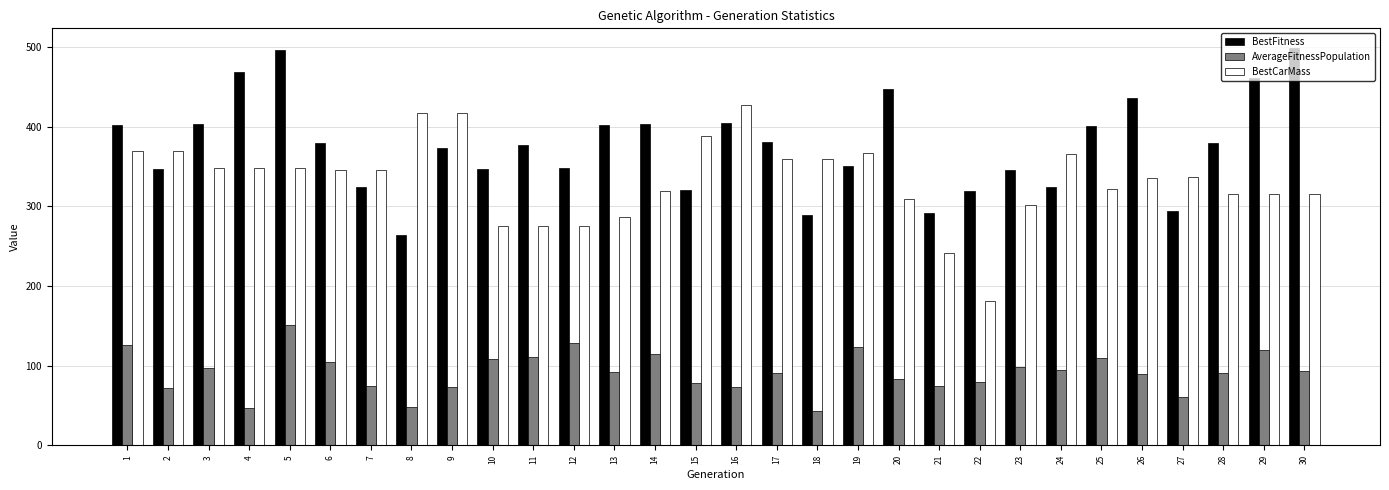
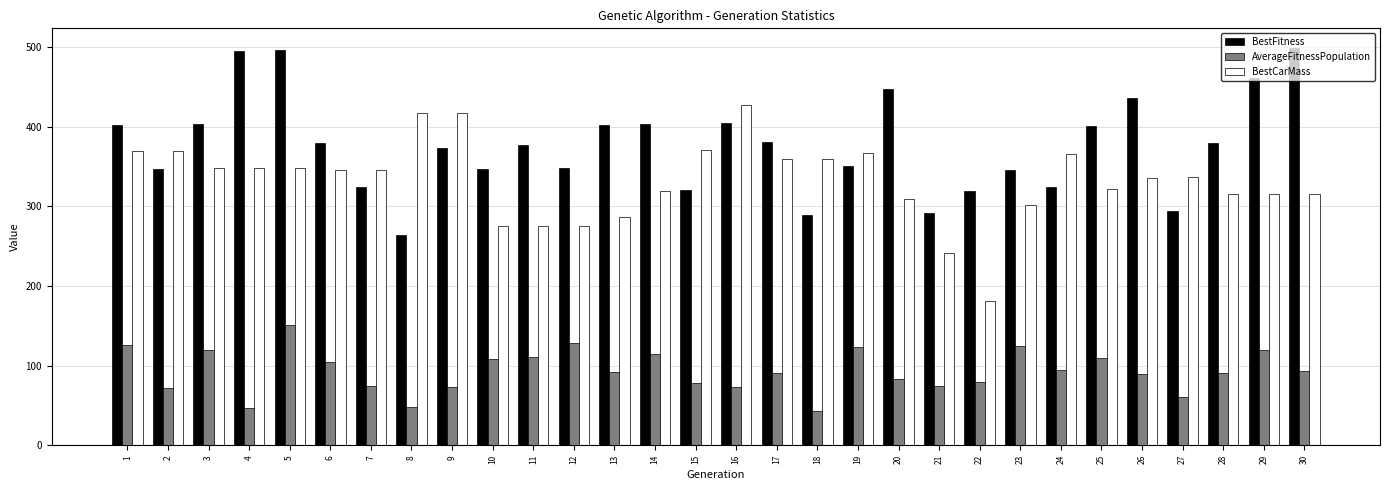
  {
    "BestFitness": {
      "1": 400,
      "2": 350,
      "3": 400,
-     "4": 470,
+     "4": 490,
      "5": 500,
      "6": 380,
      "7": 320,
      "8": 260,
      "9": 370,
      "10": 350,
      "11": 380,
      "12": 350,
      "13": 400,
      "14": 400,
      "15": 320,
      "16": 410,
      "17": 380,
      "18": 290,
      "19": 350,
      "20": 450,
      "21": 290,
      "22": 320,
      "23": 350,
      "24": 320,
      "25": 400,
      "26": 440,
      "27": 290,
      "28": 380
    },
    "AverageFitnessPopulation": {
      "1": 130,
      "2": 70,
-     "3": 100,
+     "3": 120,
      "4": 50,
      "5": 150,
      "6": 100,
      "7": 70,
      "8": 50,
      "9": 70,
      "10": 110,
      "11": 110,
      "12": 130,
      "13": 90,
      "14": 120,
      "15": 80,
      "16": 70,
      "17": 90,
      "18": 40,
      "19": 120,
      "20": 80,
      "21": 70,
      "22": 80,
-     "23": 100,
+     "23": 130,
      "24": 90,
      "25": 110,
      "26": 90,
      "27": 60,
      "28": 90,
      "29": 120,
      "30": 90
    },
    "BestCarMass": {
      "1": 370,
      "2": 370,
      "3": 350,
      "4": 350,
      "5": 350,
      "6": 350,
      "7": 350,
      "8": 420,
      "9": 420,
      "10": 280,
      "11": 280,
      "12": 280,
      "13": 290,
      "14": 320,
-     "15": 390,
+     "15": 370,
      "16": 430,
      "17": 360,
      "18": 360,
      "19": 370,
      "20": 310,
      "21": 240,
      "22": 180,
      "23": 300,
      "24": 370,
      "25": 320,
      "26": 340,
      "27": 340,
      "28": 320,
      "29": 320,
      "30": 320
    }
  }
